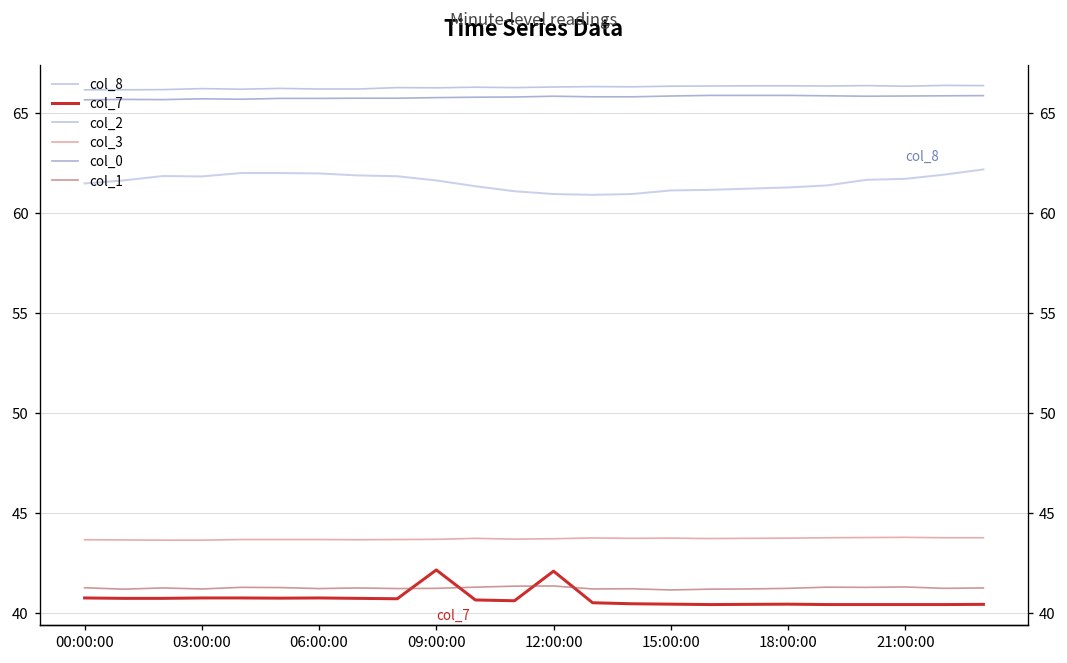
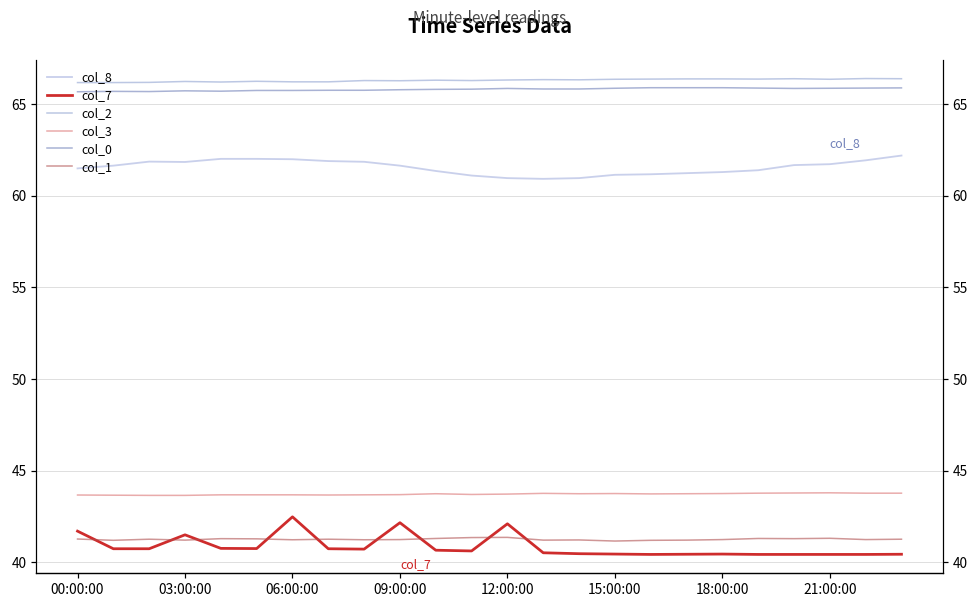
  {
    "col_7": {
-     "00:00:00": 40.8,
-     "03:00:00": 40.8,
-     "06:00:00": 40.8,
+     "00:00:00": 41.7,
+     "03:00:00": 41.5,
+     "06:00:00": 42.5,
      "09:00:00": 42.2,
      "12:00:00": 42.1,
      "15:00:00": 40.5,
      "18:00:00": 40.5,
      "21:00:00": 40.4
    }
  }
